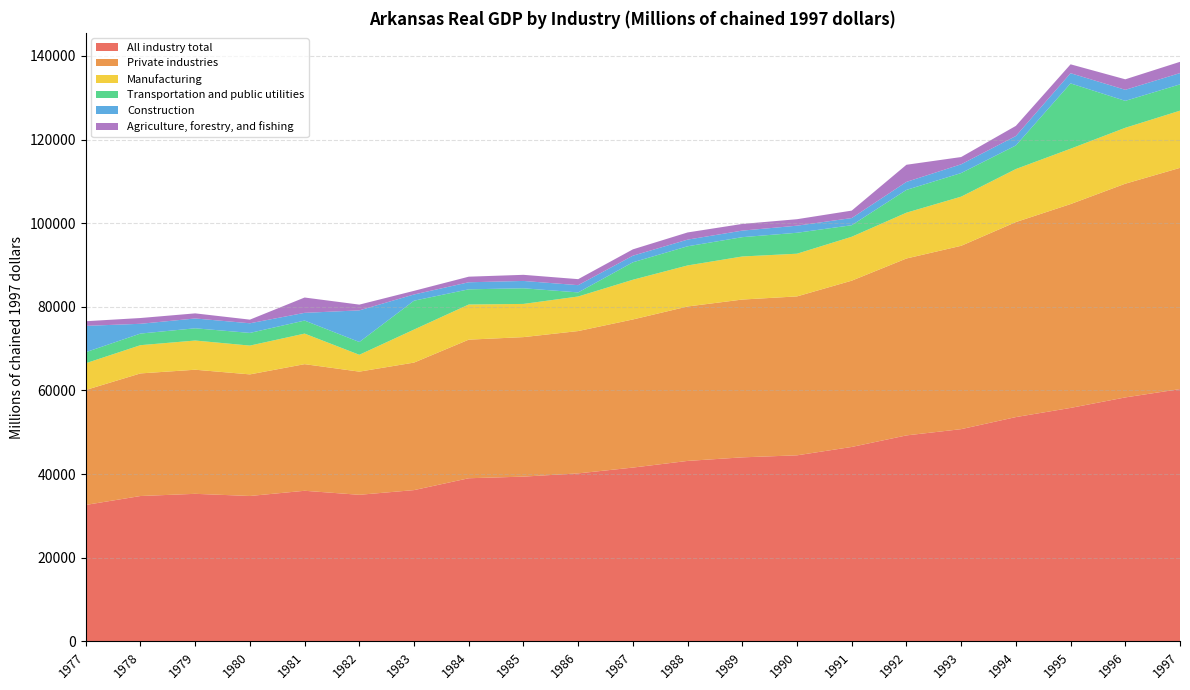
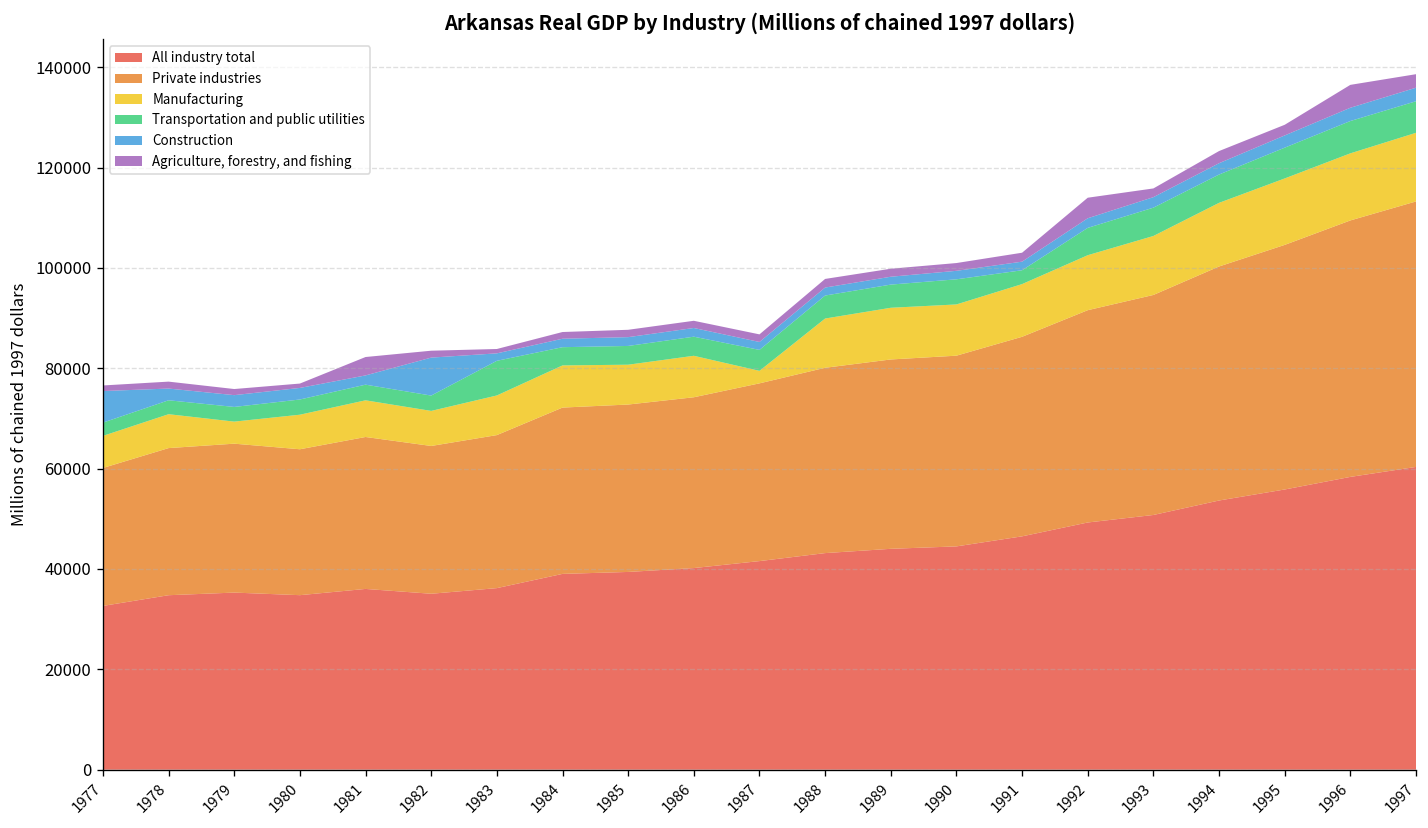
  {
    "Manufacturing": {
      "1977": 6000,
      "1978": 7000,
-     "1979": 7000,
+     "1979": 4000,
      "1980": 7000,
      "1981": 7000,
-     "1982": 4000,
+     "1982": 7000,
      "1983": 8000,
      "1984": 8000,
      "1985": 8000,
      "1986": 8000,
-     "1987": 9000,
+     "1987": 2000,
      "1988": 10000,
      "1989": 10000,
      "1990": 10000,
      "1991": 11000,
      "1992": 11000,
      "1993": 12000,
      "1994": 13000,
      "1995": 13000,
      "1996": 13000,
      "1997": 14000
    },
    "Transportation and public utilities": {
      "1977": 3000,
      "1978": 3000,
      "1979": 3000,
      "1980": 3000,
      "1981": 3000,
      "1982": 3000,
      "1983": 7000,
      "1984": 4000,
      "1985": 4000,
-     "1986": 1000,
+     "1986": 4000,
      "1987": 4000,
      "1988": 5000,
      "1989": 5000,
      "1990": 5000,
      "1991": 3000,
      "1992": 5000,
      "1993": 6000,
      "1994": 6000,
-     "1995": 16000,
+     "1995": 6000,
      "1996": 6000,
      "1997": 6000
    },
    "Construction": {
      "1977": 6000,
      "1978": 2000,
      "1979": 2000,
      "1980": 2000,
      "1981": 2000,
      "1982": 8000,
      "1983": 1000,
      "1984": 2000,
      "1985": 2000,
      "1986": 2000,
      "1987": 2000,
      "1988": 2000,
      "1989": 2000,
      "1990": 2000,
      "1991": 2000,
      "1992": 2000,
      "1993": 2000,
      "1994": 2000,
      "1995": 2000,
      "1996": 3000,
      "1997": 3000
    },
    "Agriculture, forestry, and fishing": {
      "1977": 1000,
      "1978": 1000,
      "1979": 1000,
      "1980": 1000,
      "1981": 4000,
      "1982": 1000,
      "1983": 1000,
      "1984": 1000,
      "1985": 1000,
      "1986": 1000,
      "1987": 2000,
      "1988": 2000,
      "1989": 2000,
      "1990": 2000,
      "1991": 2000,
      "1992": 4000,
      "1993": 2000,
      "1994": 2000,
      "1995": 2000,
-     "1996": 3000,
+     "1996": 5000,
      "1997": 3000
    }
  }
